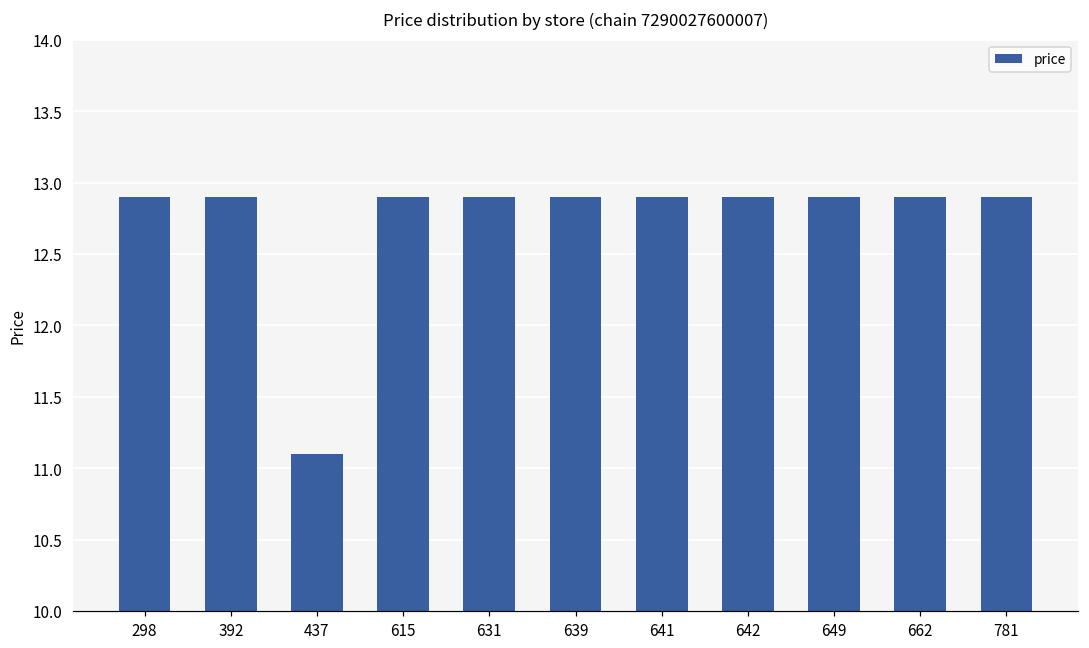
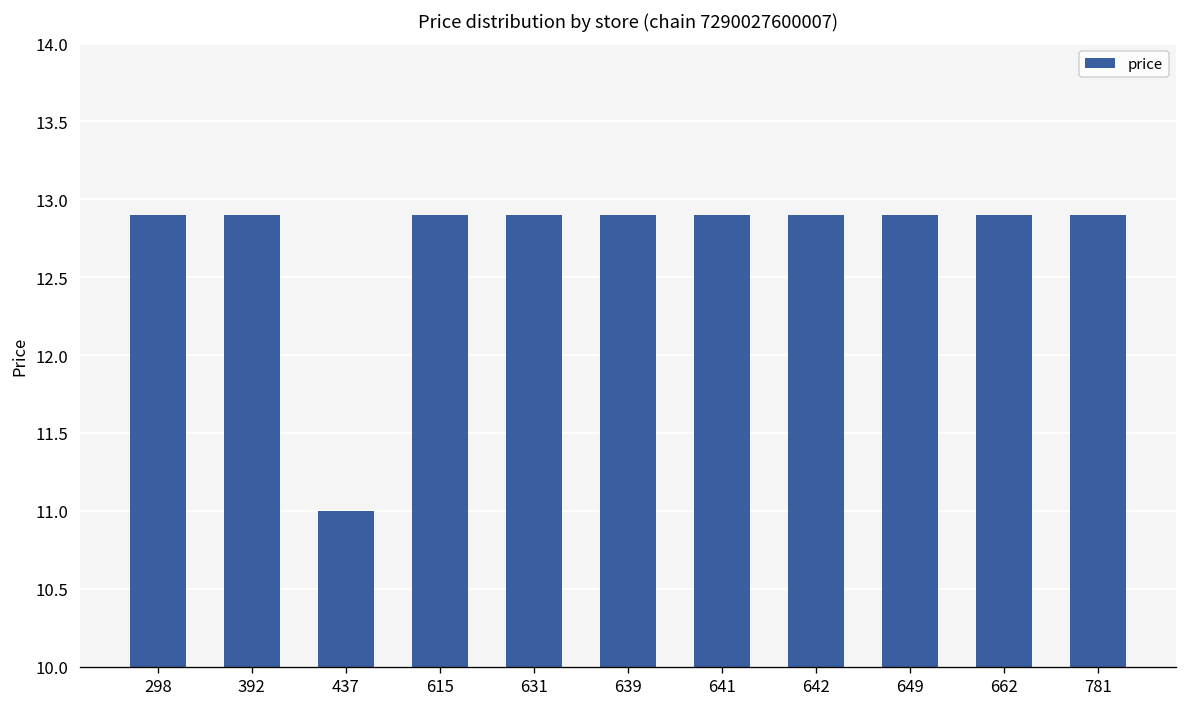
  {
    "298": 12.9,
    "392": 12.9,
-   "437": 11.1,
+   "437": 11.0,
    "615": 12.9,
    "631": 12.9,
    "639": 12.9,
    "641": 12.9,
    "642": 12.9,
    "649": 12.9,
    "662": 12.9,
    "781": 12.9
  }
